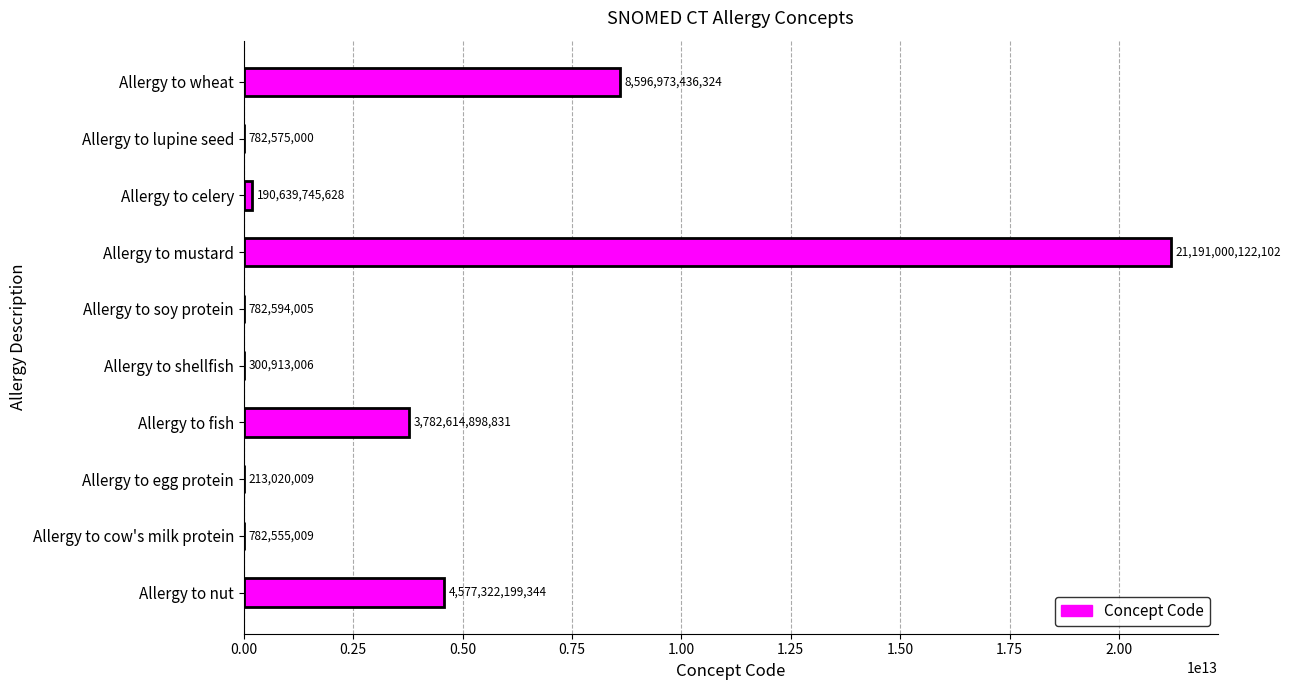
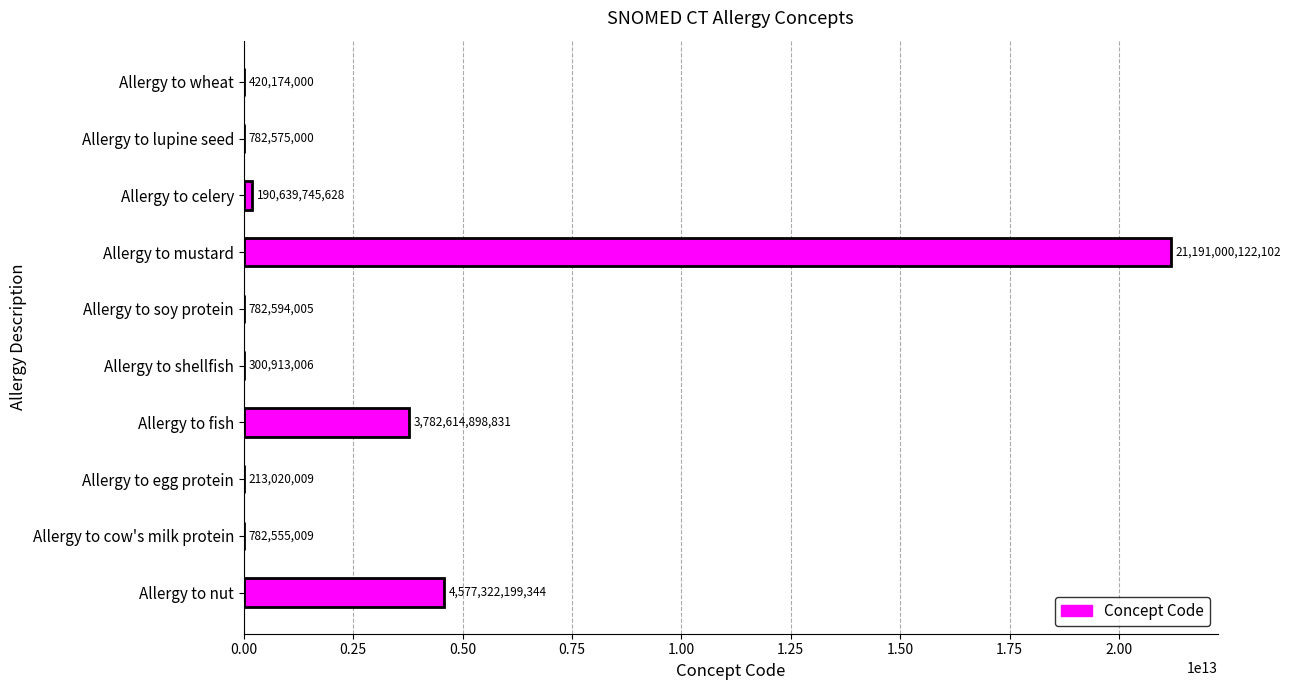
  {
-   "Allergy to wheat": "8,596,973,436,324",
+   "Allergy to wheat": "420,174,000",
    "Allergy to lupine seed": "782,575,000",
    "Allergy to celery": "190,639,745,628",
    "Allergy to mustard": "21,191,000,122,102",
    "Allergy to soy protein": "782,594,005",
    "Allergy to shellfish": "300,913,006",
    "Allergy to fish": "3,782,614,898,831",
    "Allergy to egg protein": "213,020,009",
    "Allergy to cow's milk protein": "782,555,009",
    "Allergy to nut": "4,577,322,199,344"
  }
